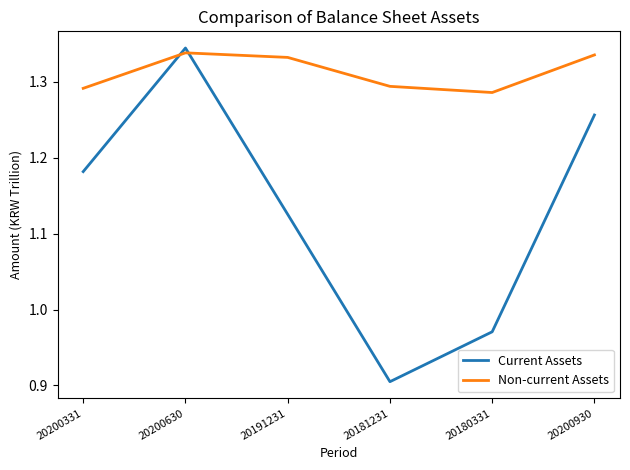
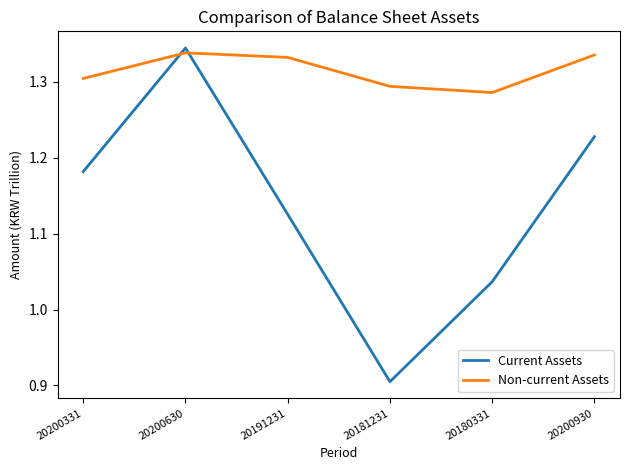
  {
    "Current Assets": {
      "20200331": 1.18,
      "20200630": 1.34,
      "20191231": 1.13,
      "20181231": 0.90,
-     "20180331": 0.97,
-     "20200930": 1.26
+     "20180331": 1.04,
+     "20200930": 1.23
    },
    "Non-current Assets": {
-     "20200331": 1.29,
+     "20200331": 1.30,
      "20200630": 1.34,
      "20191231": 1.33,
      "20181231": 1.29,
      "20180331": 1.29,
      "20200930": 1.34
    }
  }
